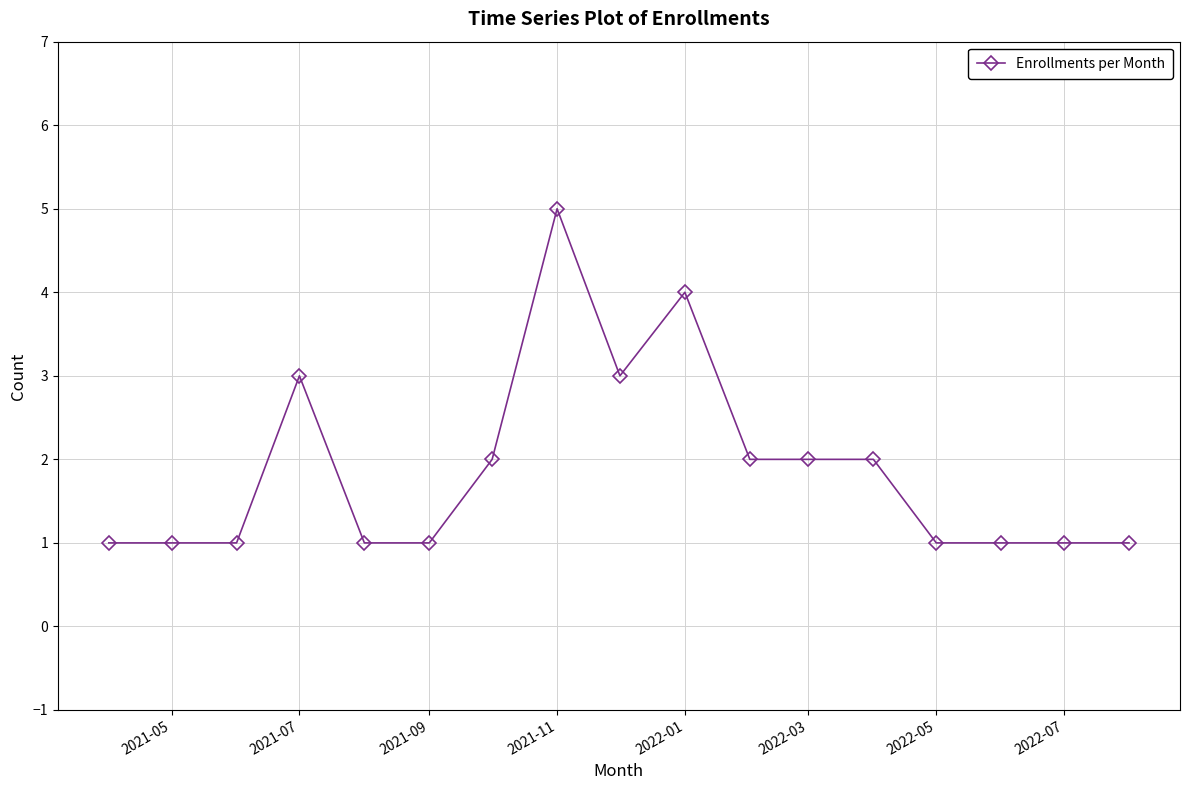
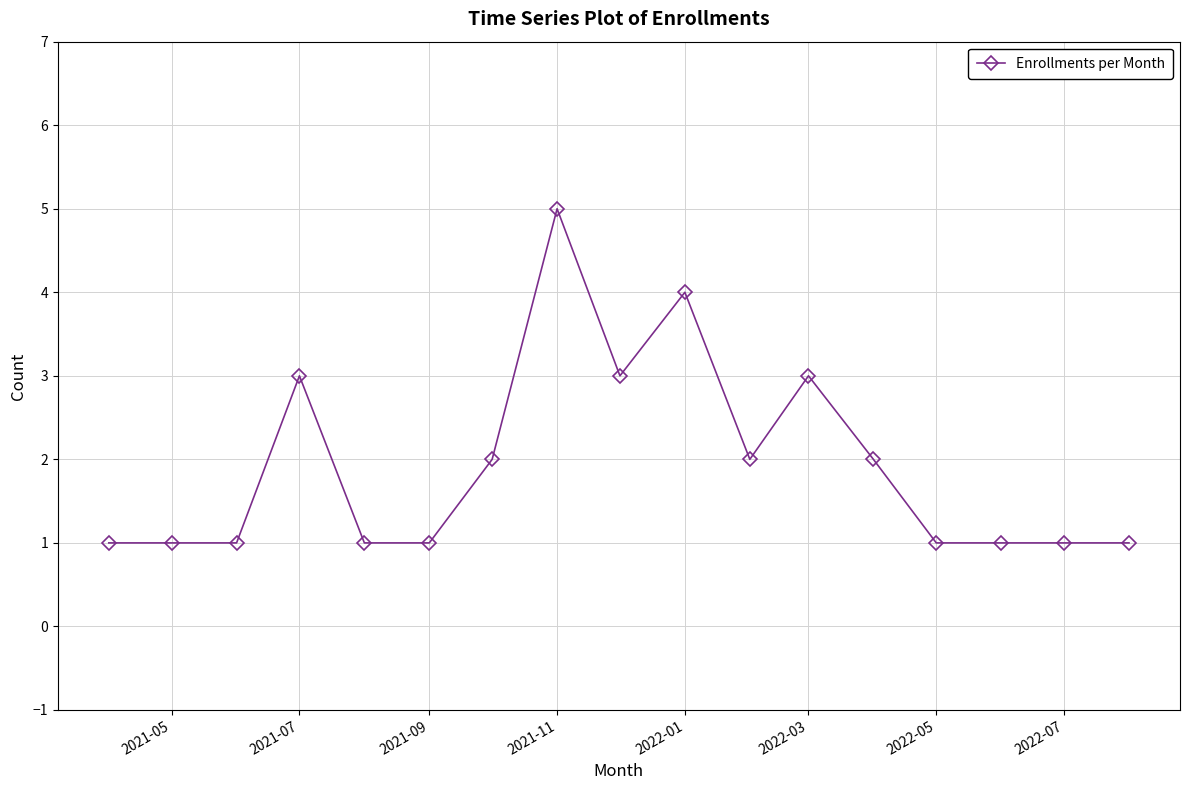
  {
    "2021-05": 1,
    "2021-07": 3,
    "2021-09": 1,
    "2021-11": 5,
    "2022-01": 4,
-   "2022-03": 2,
+   "2022-03": 3,
    "2022-05": 1,
    "2022-07": 1
  }
